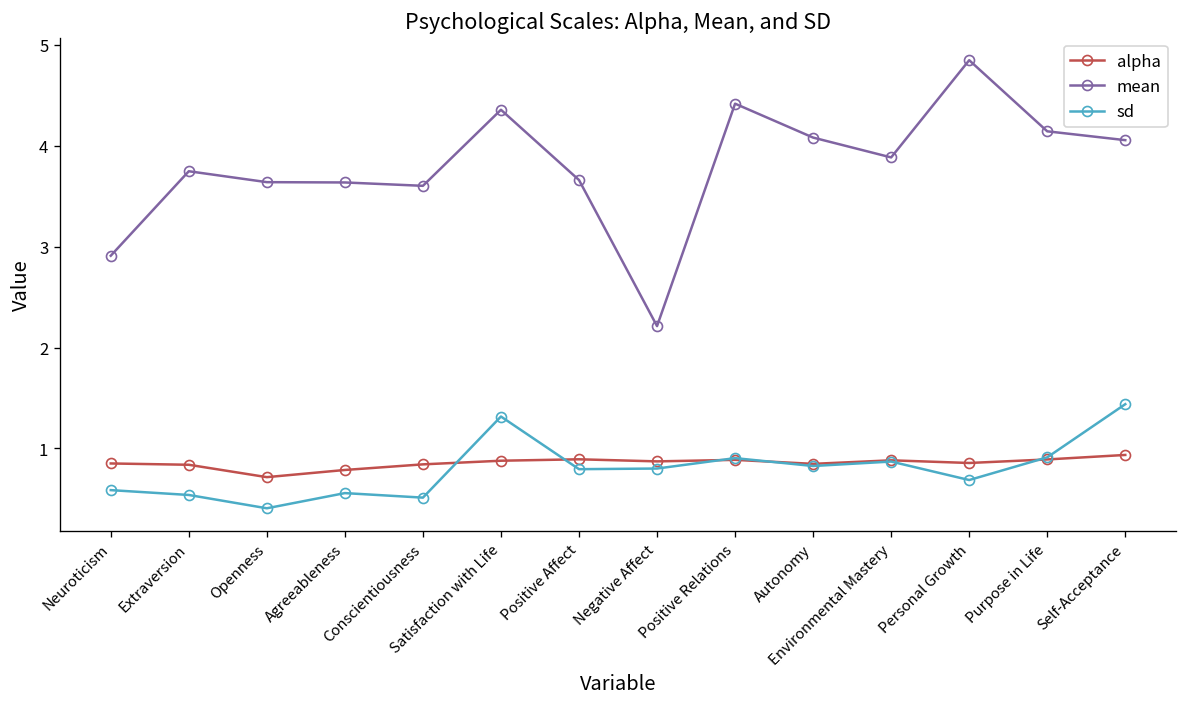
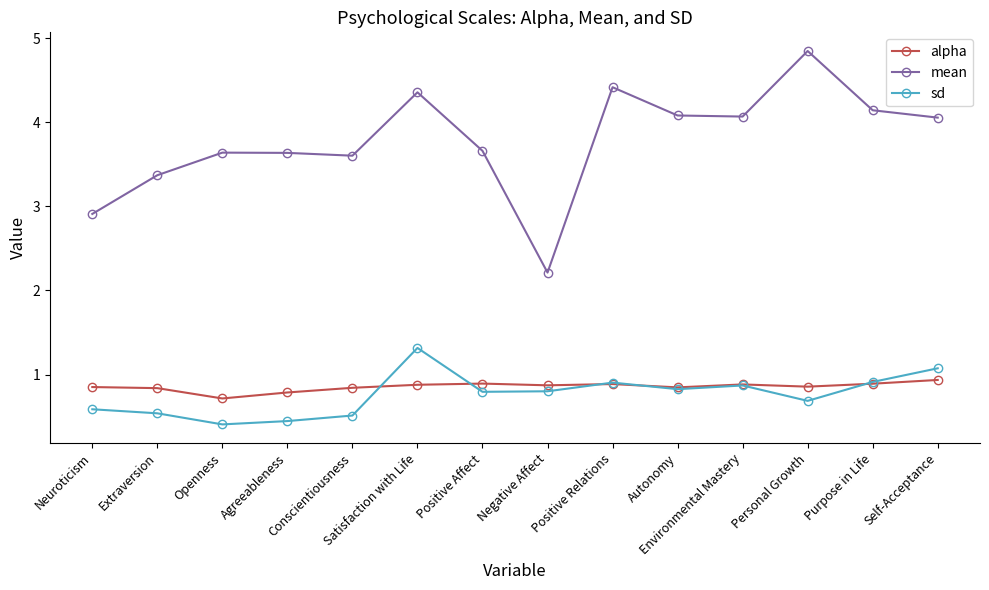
  {
    "alpha": {
      "Neuroticism": 0.9,
      "Extraversion": 0.8,
      "Openness": 0.7,
      "Agreeableness": 0.8,
      "Conscientiousness": 0.8,
      "Satisfaction with Life": 0.9,
      "Positive Affect": 0.9,
      "Negative Affect": 0.9,
      "Personal Growth": 0.9,
      "Self-Acceptance": 0.9
    },
    "mean": {
      "Neuroticism": 2.9,
-     "Extraversion": 3.7,
+     "Extraversion": 3.4,
      "Openness": 3.6,
      "Agreeableness": 3.6,
      "Conscientiousness": 3.6,
      "Satisfaction with Life": 4.4,
      "Positive Affect": 3.7,
      "Negative Affect": 2.2,
      "Positive Relations": 4.4,
      "Autonomy": 4.1,
-     "Environmental Mastery": 3.9,
+     "Environmental Mastery": 4.1,
      "Personal Growth": 4.8,
      "Purpose in Life": 4.1,
      "Self-Acceptance": 4.1
    },
    "sd": {
      "Neuroticism": 0.6,
      "Extraversion": 0.5,
      "Openness": 0.4,
-     "Agreeableness": 0.6,
+     "Agreeableness": 0.4,
      "Conscientiousness": 0.5,
      "Satisfaction with Life": 1.3,
      "Positive Affect": 0.8,
      "Negative Affect": 0.8,
      "Personal Growth": 0.7,
-     "Self-Acceptance": 1.4
+     "Self-Acceptance": 1.1
    }
  }
